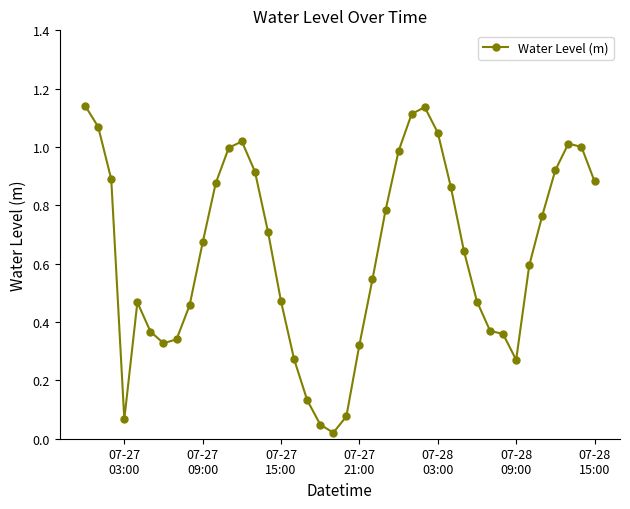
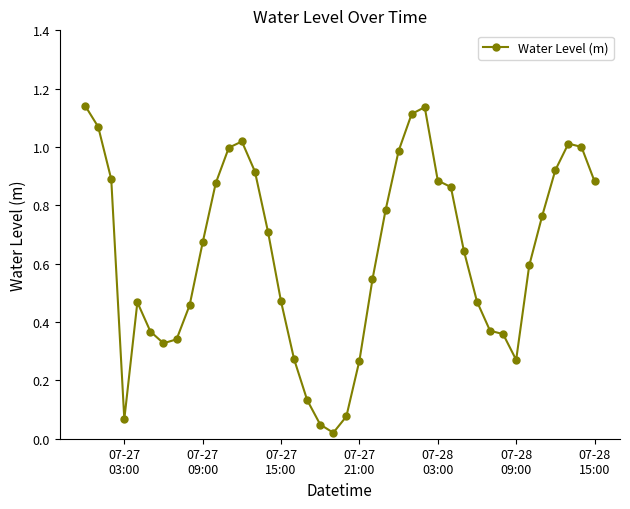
  {
    "07-27 03:00": 0.07,
    "07-27 09:00": 0.67,
    "07-27 15:00": 0.47,
-   "07-27 21:00": 0.32,
-   "07-28 03:00": 1.05,
+   "07-27 21:00": 0.27,
+   "07-28 03:00": 0.88,
    "07-28 09:00": 0.27,
    "07-28 15:00": 0.88
  }
